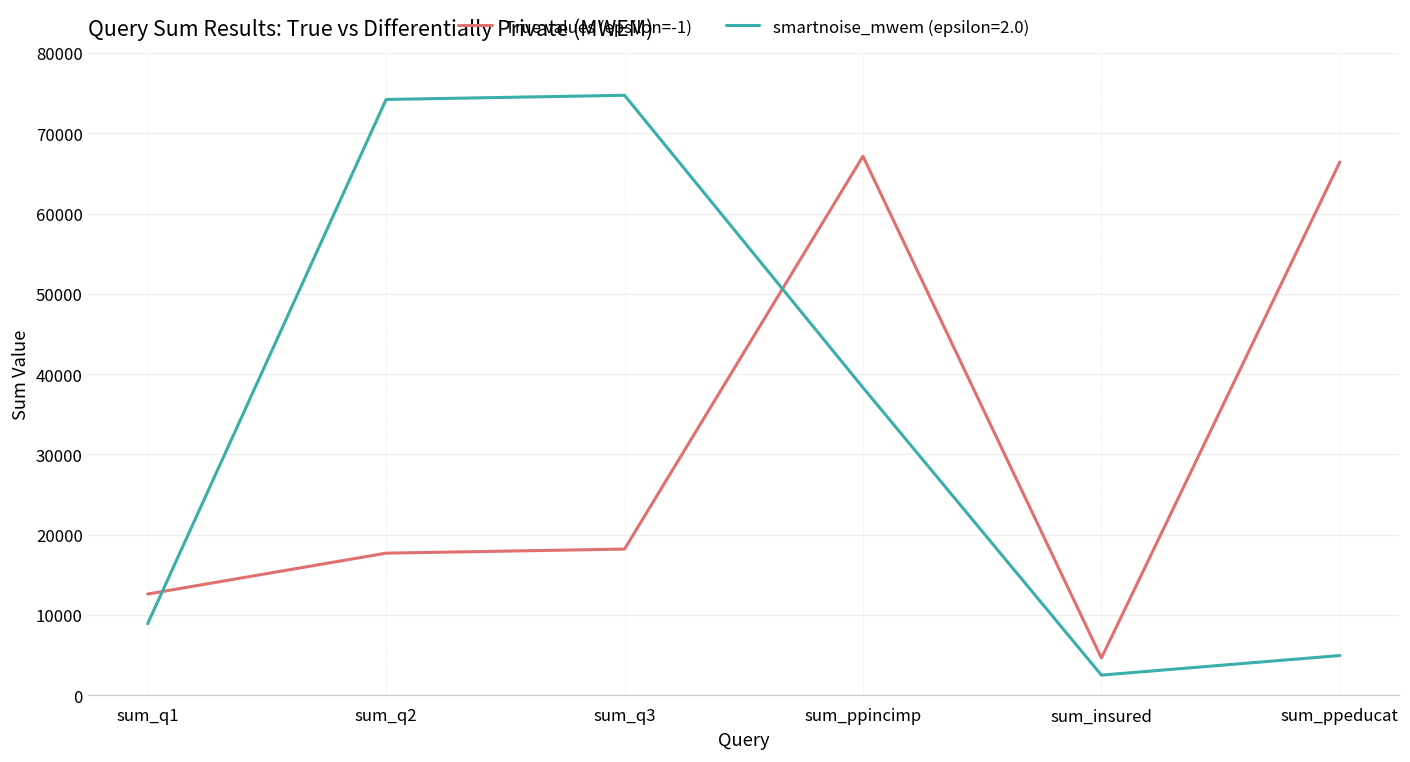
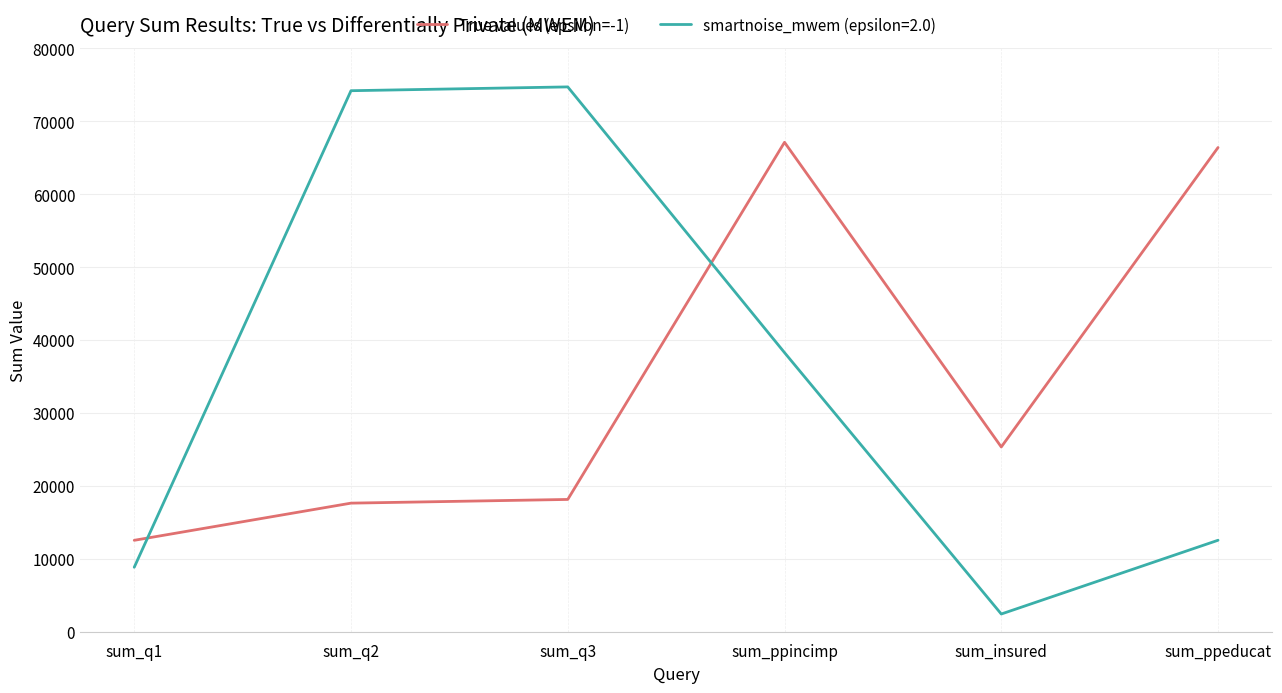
  {
    "True values (epsilon=-1)": {
      "sum_q1": 13000,
      "sum_q2": 18000,
      "sum_q3": 18000,
      "sum_ppincimp": 67000,
-     "sum_insured": 5000,
+     "sum_insured": 25000,
      "sum_ppeducat": 66000
    },
    "smartnoise_mwem (epsilon=2.0)": {
      "sum_q1": 9000,
      "sum_q2": 74000,
      "sum_q3": 75000,
      "sum_ppincimp": 38000,
      "sum_insured": 3000,
-     "sum_ppeducat": 5000
+     "sum_ppeducat": 13000
    }
  }
